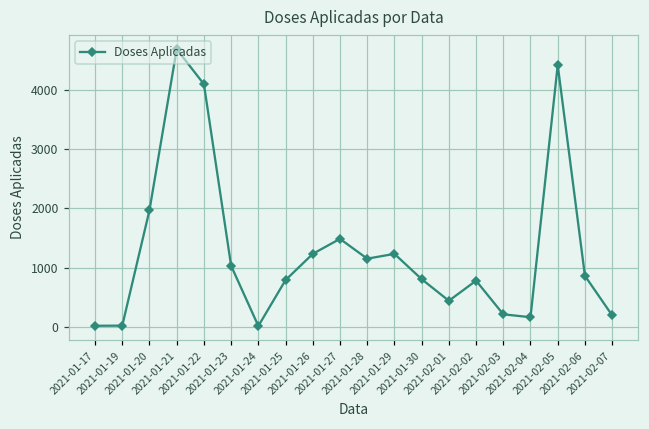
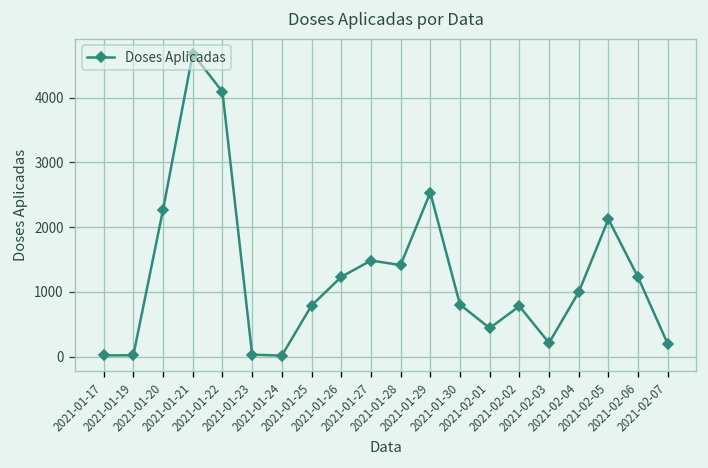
  {
    "2021-01-17": 0,
    "2021-01-19": 0,
-   "2021-01-20": 2000,
+   "2021-01-20": 2300,
    "2021-01-22": 4100,
-   "2021-01-23": 1000,
+   "2021-01-23": 0,
    "2021-01-24": 0,
    "2021-01-25": 800,
    "2021-01-26": 1200,
    "2021-01-27": 1500,
-   "2021-01-28": 1100,
-   "2021-01-29": 1200,
+   "2021-01-28": 1400,
+   "2021-01-29": 2500,
    "2021-01-30": 800,
    "2021-02-01": 400,
    "2021-02-02": 800,
    "2021-02-03": 200,
-   "2021-02-04": 200,
-   "2021-02-05": 4400,
-   "2021-02-06": 900,
+   "2021-02-04": 1000,
+   "2021-02-05": 2100,
+   "2021-02-06": 1200,
    "2021-02-07": 200
  }
